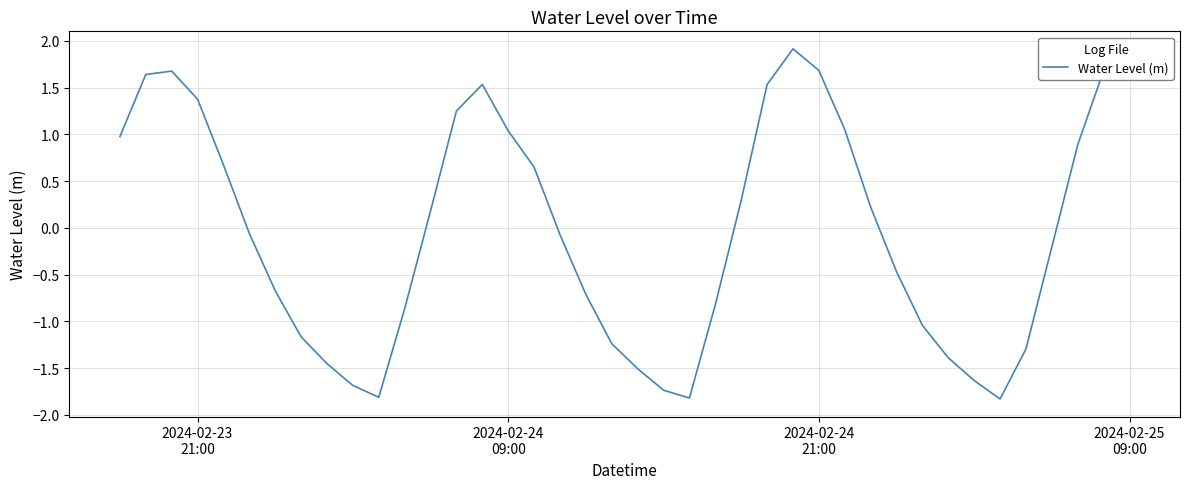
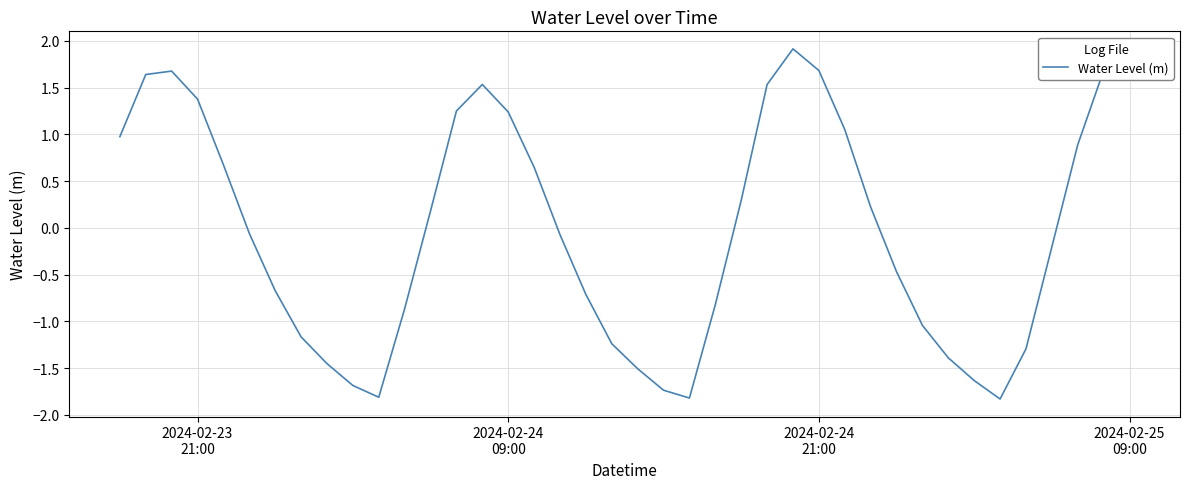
  {
    "2024-02-23 21:00": 1.4,
-   "2024-02-24 09:00": 1.0,
+   "2024-02-24 09:00": 1.2,
    "2024-02-24 21:00": 1.7
  }
